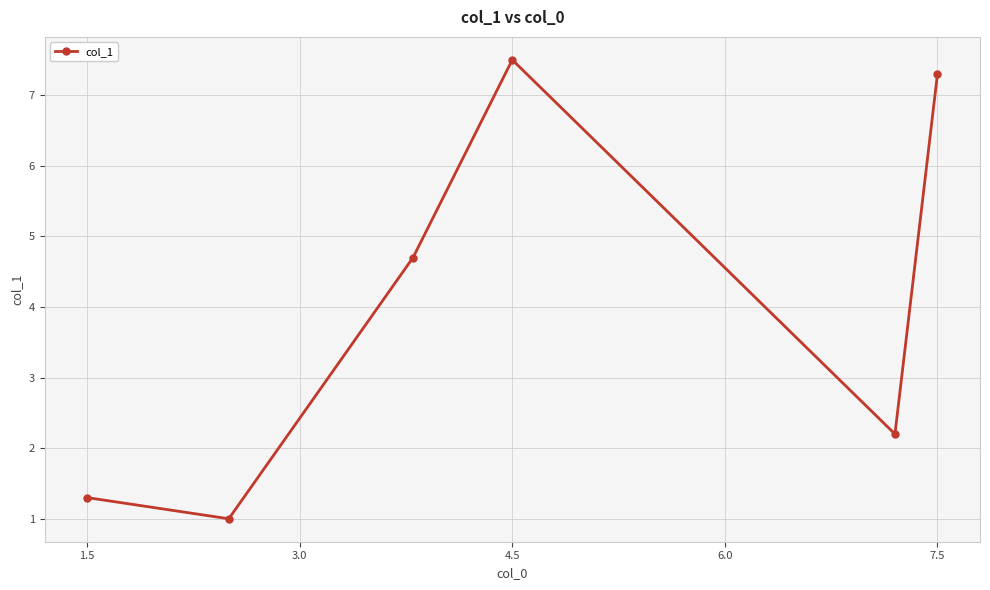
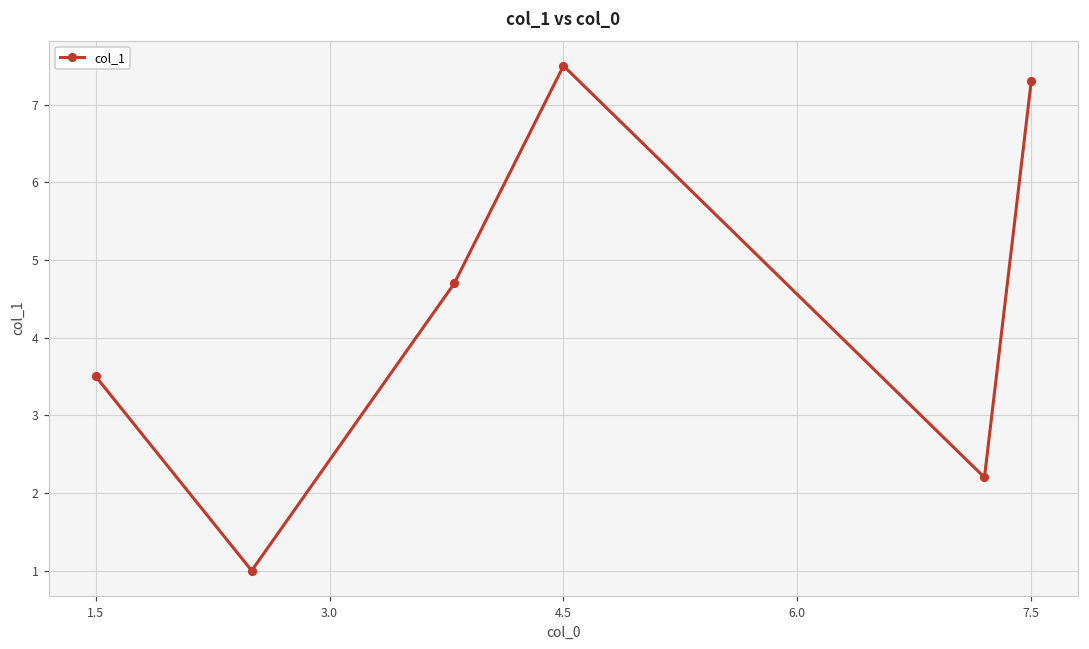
  {
-   "1.5": 1.3,
+   "1.5": 3.5,
    "4.5": 7.5,
    "7.5": 7.3
  }
